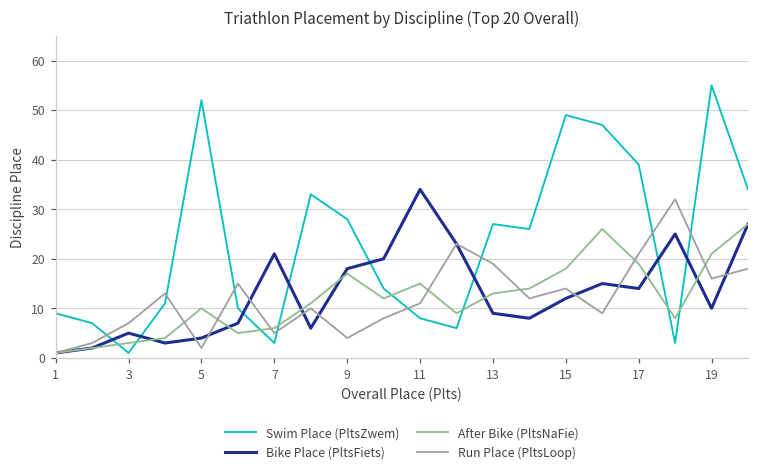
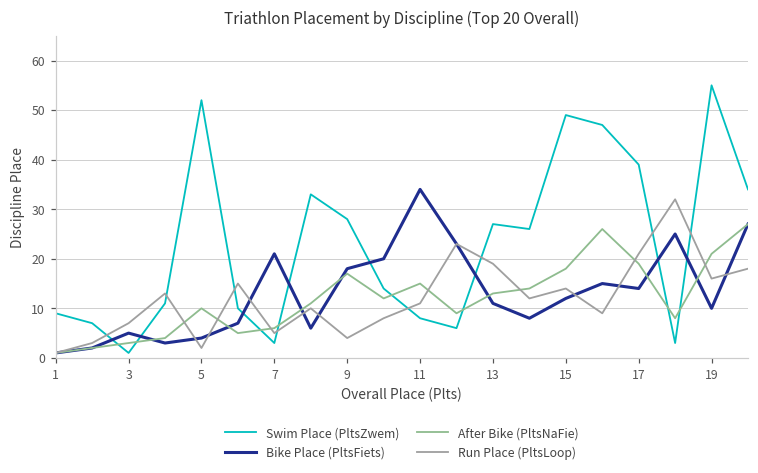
  {
    "Swim Place (PltsZwem)": {
      "1": 9,
      "3": 1,
      "5": 52,
      "7": 3,
      "9": 28,
      "11": 8,
      "13": 27,
      "15": 49,
      "17": 39,
      "19": 55
    },
    "Bike Place (PltsFiets)": {
      "3": 5,
      "5": 4,
      "7": 21,
      "9": 18,
      "11": 34,
-     "13": 9,
+     "13": 11,
      "15": 12,
      "17": 14,
      "19": 10
    }
  }
